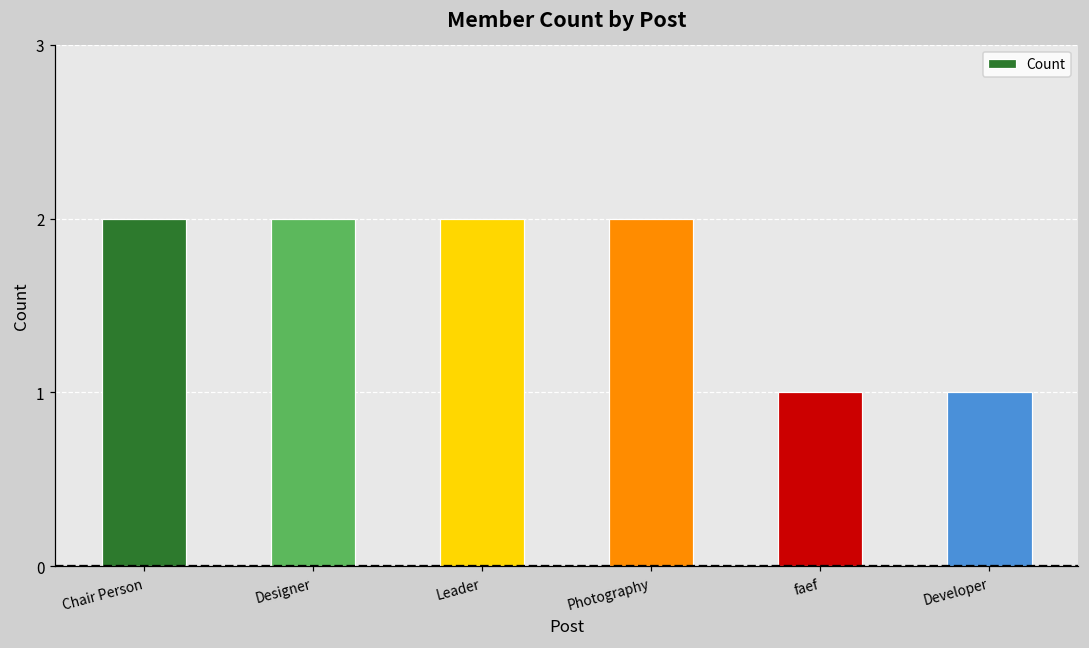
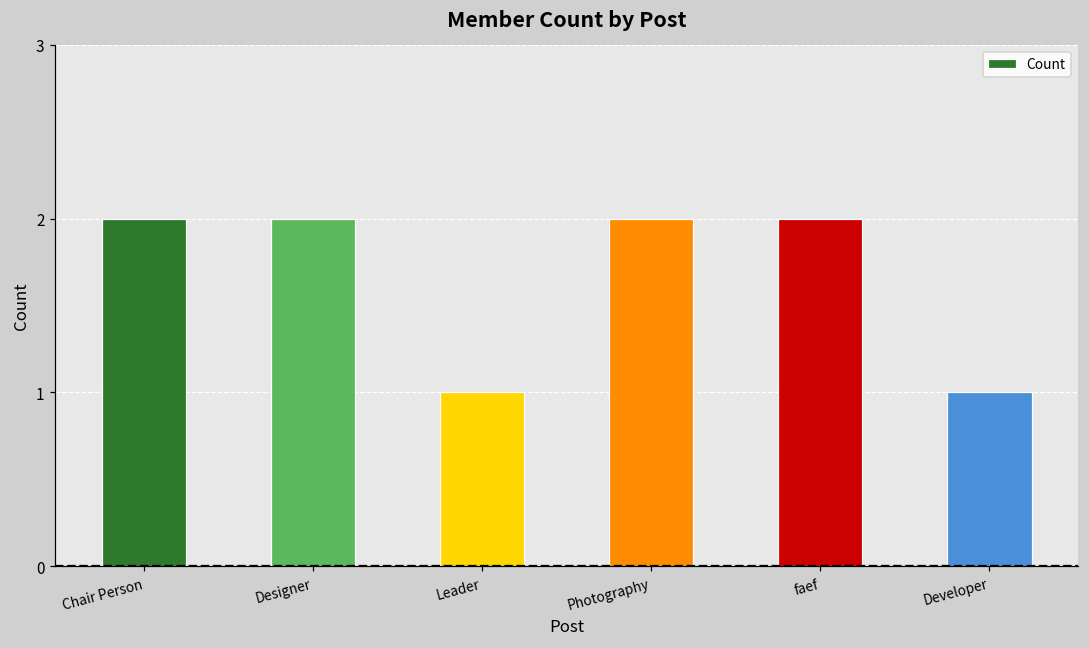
  {
    "Chair Person": 2,
    "Designer": 2,
-   "Leader": 2,
+   "Leader": 1,
    "Photography": 2,
-   "faef": 1,
+   "faef": 2,
    "Developer": 1
  }
